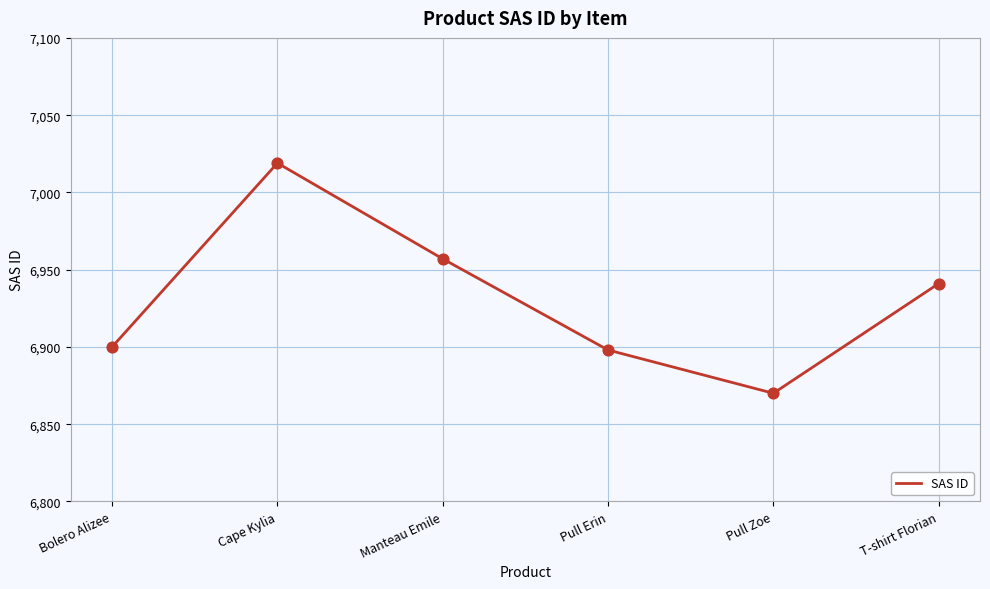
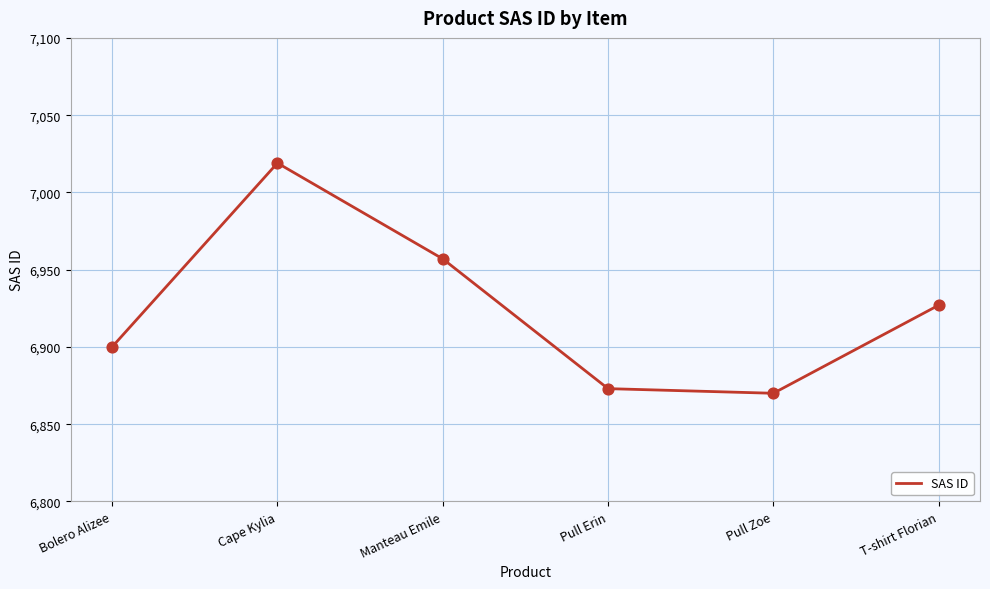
  {
    "Bolero Alizee": "6,900",
    "Cape Kylia": "7,019",
    "Manteau Emile": "6,957",
-   "Pull Erin": "6,898",
+   "Pull Erin": "6,873",
    "Pull Zoe": "6,870",
-   "T-shirt Florian": "6,941"
+   "T-shirt Florian": "6,927"
  }
